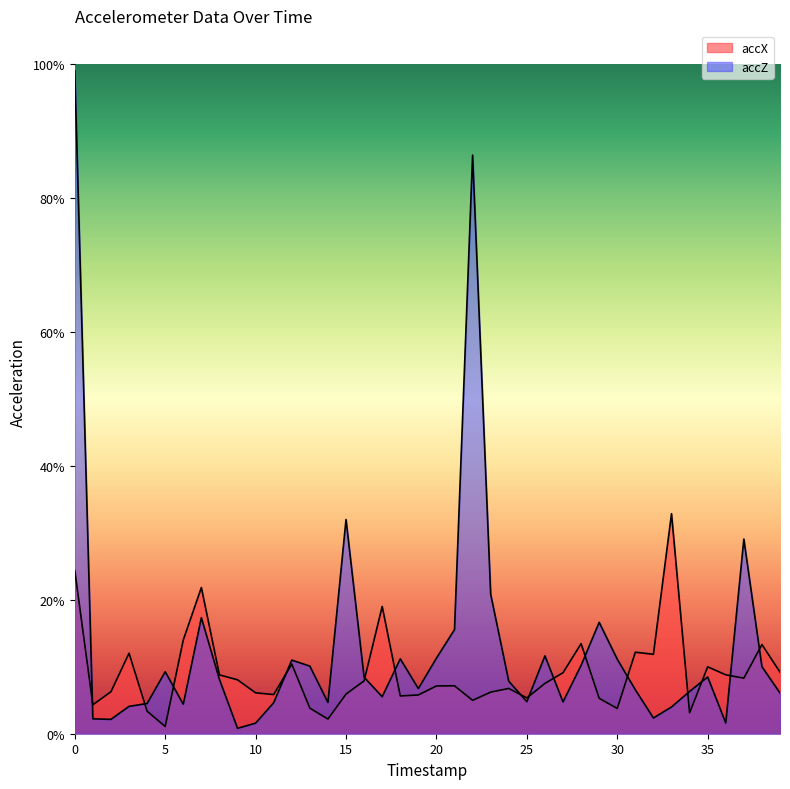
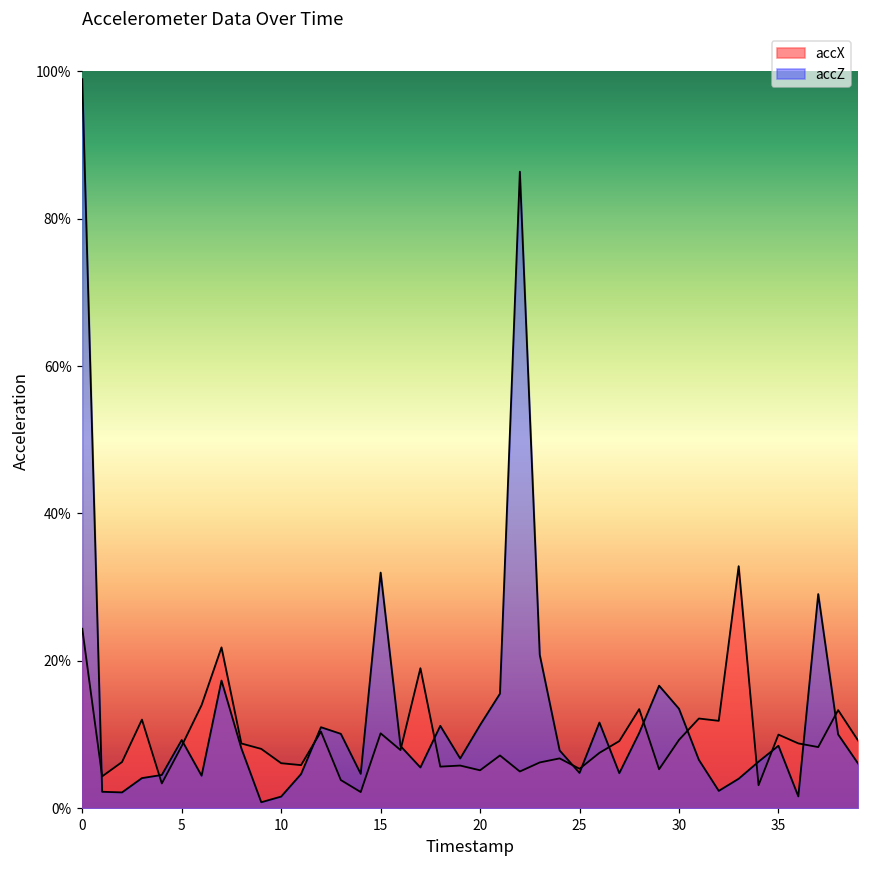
  {
    "accX": {
      "0": "24%",
-     "5": "1%",
+     "5": "8%",
      "10": "6%",
-     "15": "6%",
-     "20": "7%",
+     "15": "10%",
+     "20": "5%",
      "25": "5%",
-     "30": "4%",
+     "30": "9%",
      "35": "10%"
    },
    "accZ": {
      "0": "99%",
      "5": "9%",
      "10": "2%",
      "15": "32%",
      "20": "11%",
      "25": "5%",
-     "30": "11%",
+     "30": "13%",
      "35": "8%"
    }
  }
